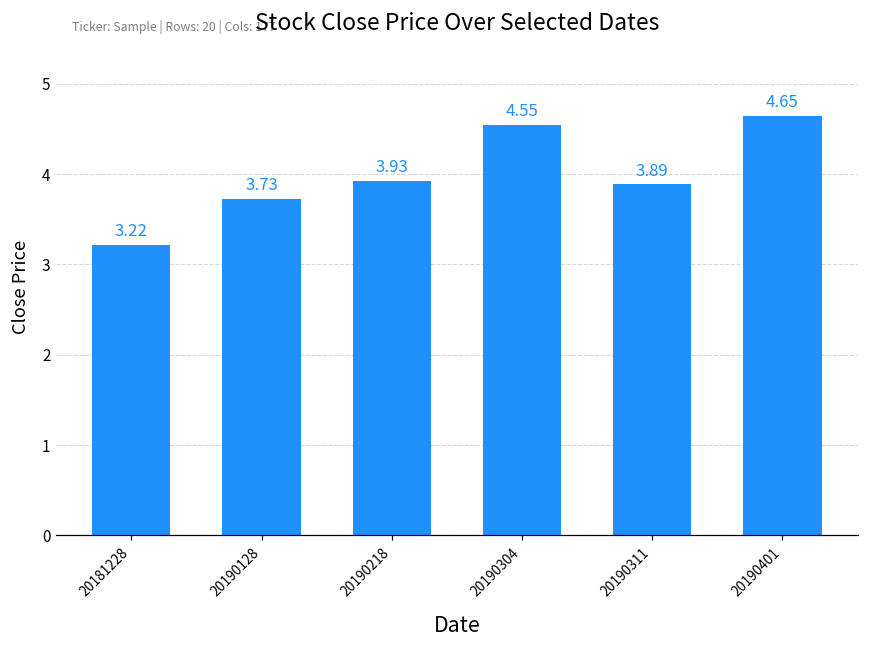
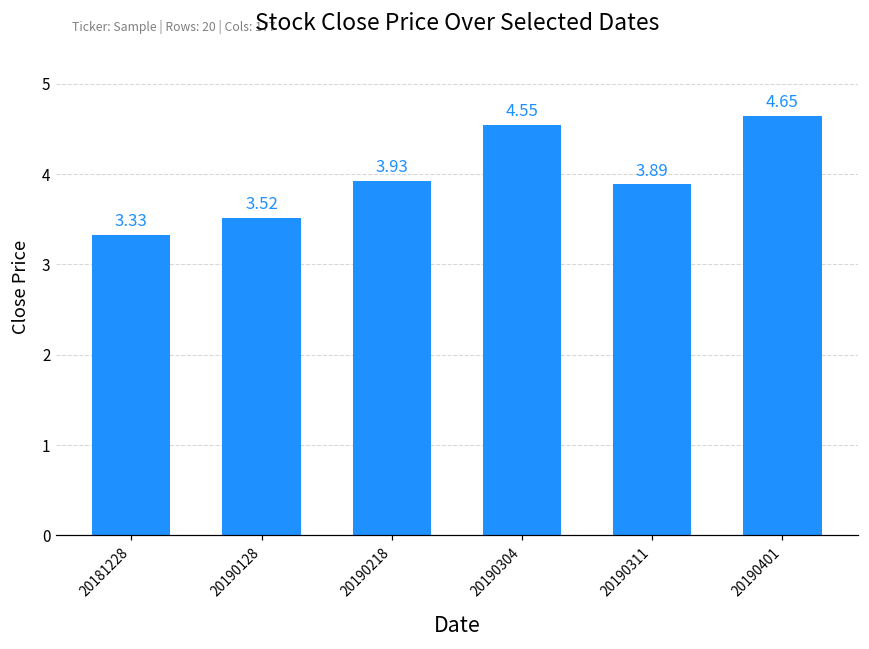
  {
-   "20181228": 3.22,
-   "20190128": 3.73,
+   "20181228": 3.33,
+   "20190128": 3.52,
    "20190218": 3.93,
    "20190304": 4.55,
    "20190311": 3.89,
    "20190401": 4.65
  }
